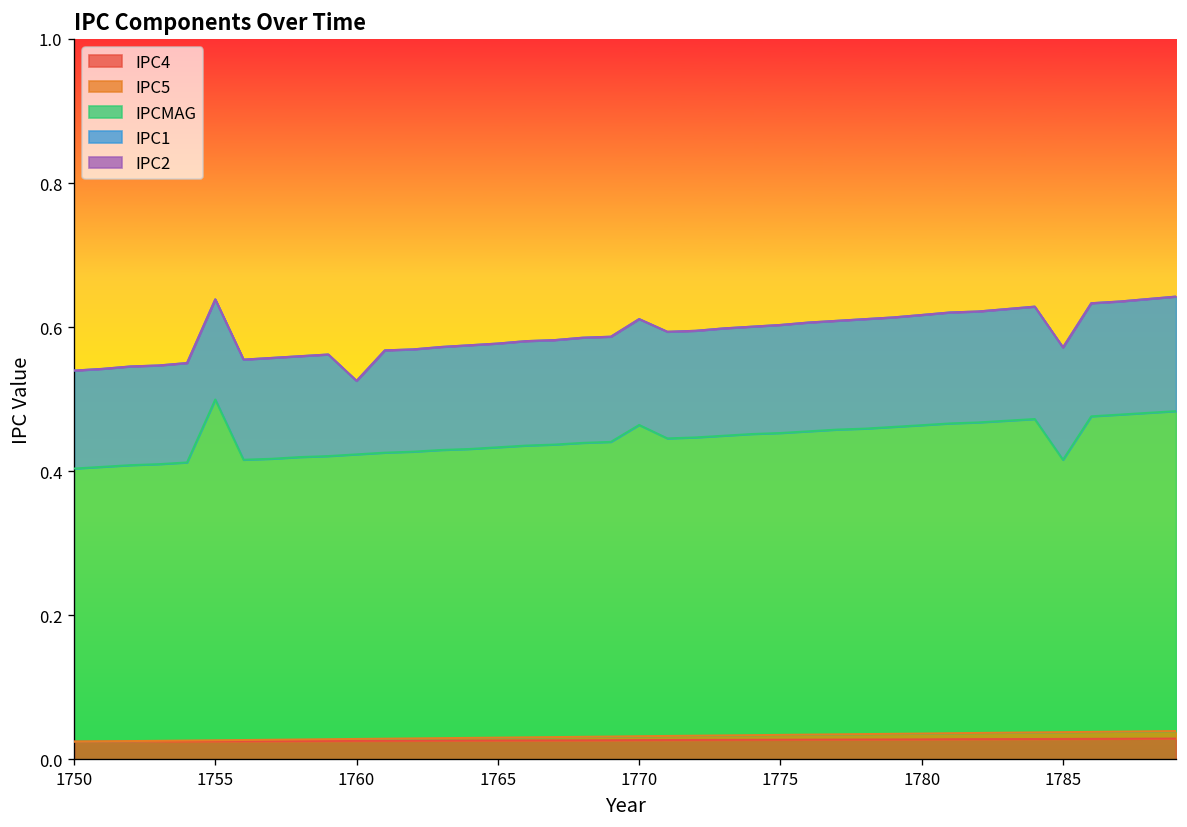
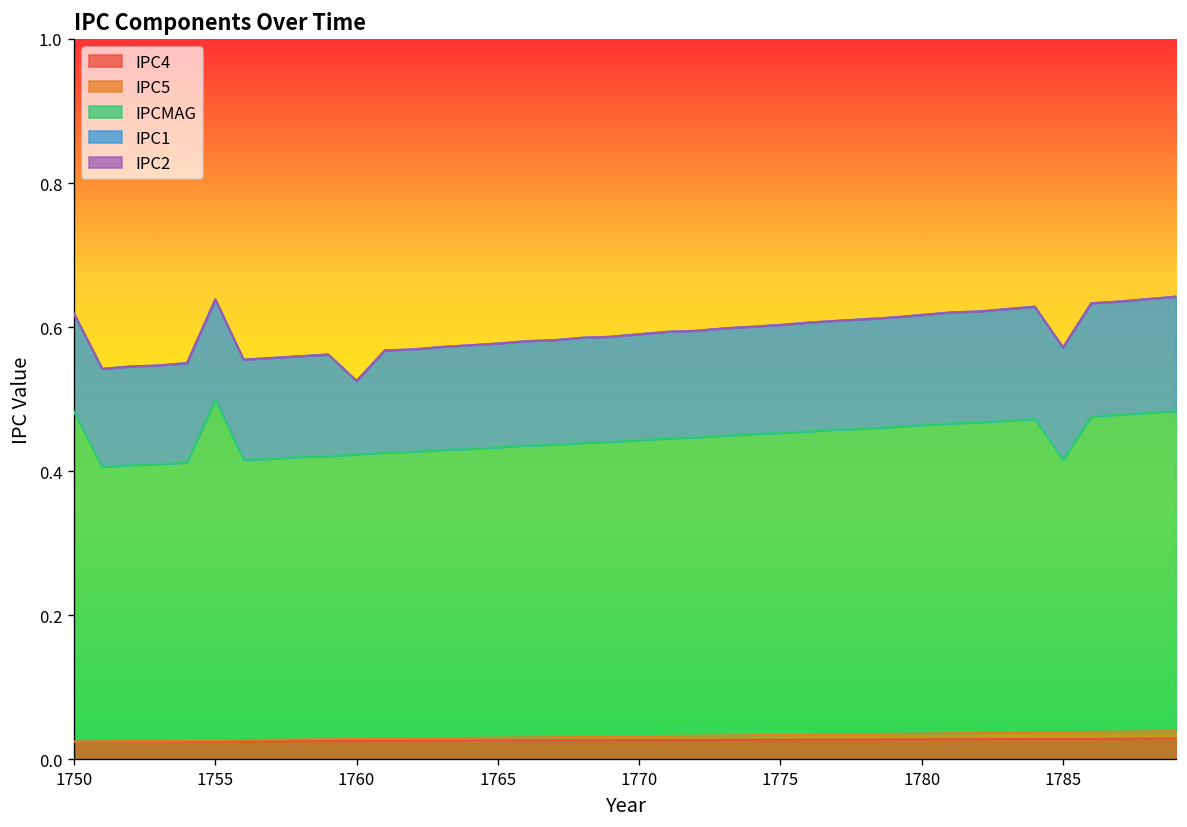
  {
    "IPCMAG": {
-     "1750": 0.38,
+     "1750": 0.46,
      "1755": 0.47,
      "1760": 0.40,
      "1765": 0.40,
-     "1770": 0.43,
+     "1770": 0.41,
      "1775": 0.42,
      "1780": 0.43,
      "1785": 0.38
    }
  }
